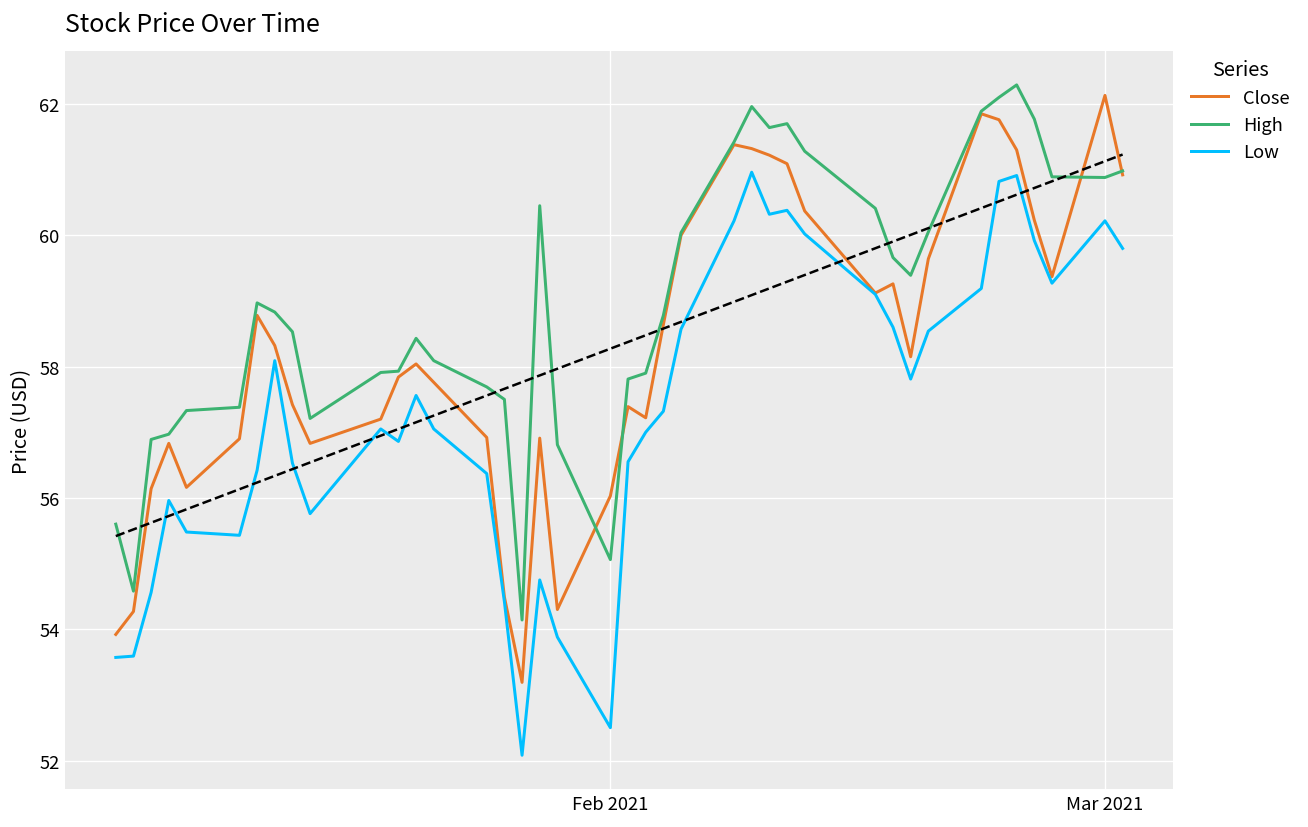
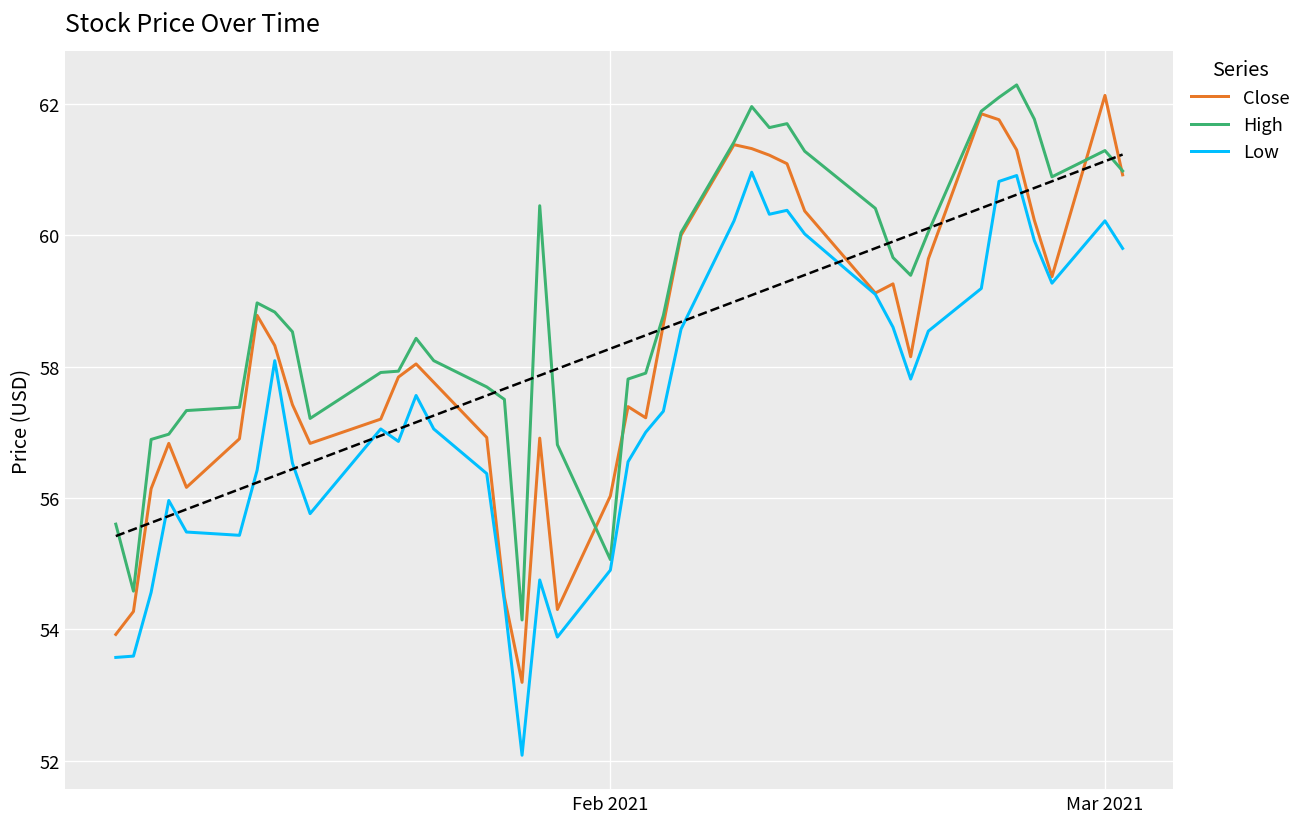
  {
    "Close": {
      "Feb 2021": 56.0,
      "Mar 2021": 62.1
    },
    "High": {
      "Feb 2021": 55.1,
-     "Mar 2021": 60.9
+     "Mar 2021": 61.3
    },
    "Low": {
-     "Feb 2021": 52.5,
+     "Feb 2021": 54.9,
      "Mar 2021": 60.2
    }
  }
